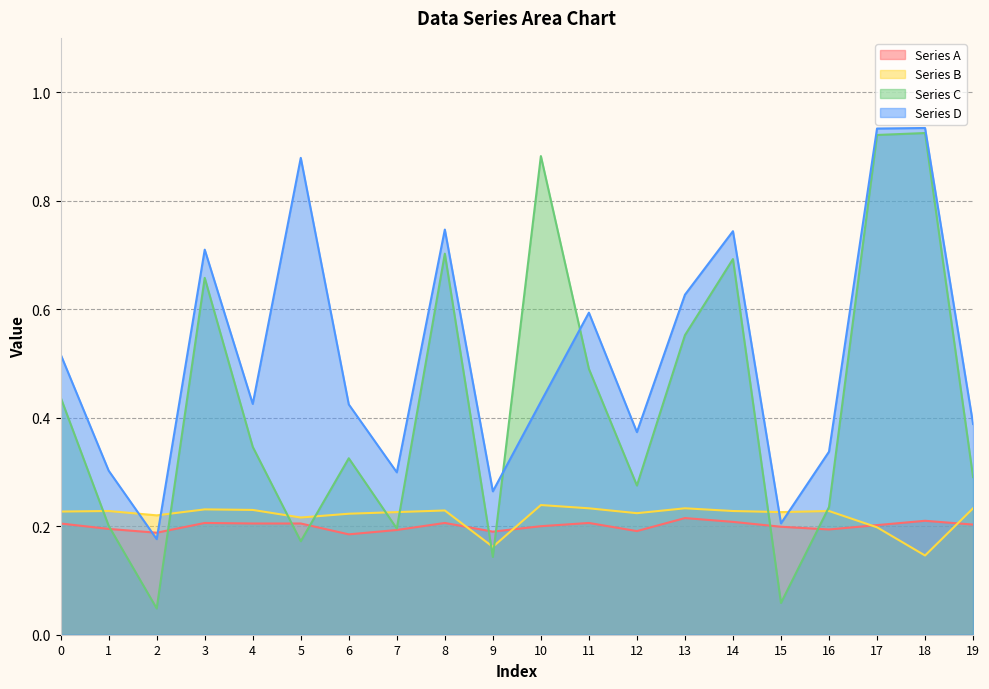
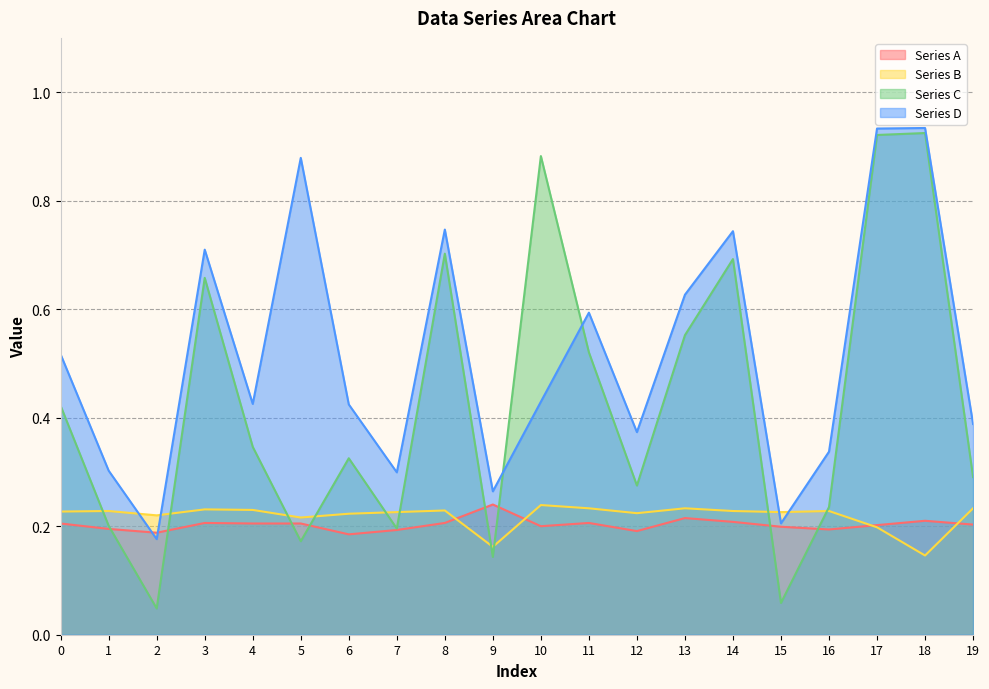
  {
    "Series A": {
      "0": 0.21,
      "1": 0.20,
      "2": 0.19,
      "3": 0.21,
      "4": 0.21,
      "5": 0.21,
      "6": 0.19,
      "8": 0.21,
-     "9": 0.19,
+     "9": 0.24,
      "10": 0.20,
      "11": 0.21,
      "12": 0.19,
      "13": 0.22,
      "14": 0.21,
      "15": 0.20,
      "16": 0.19,
      "18": 0.21,
      "19": 0.20
    },
    "Series B": {
      "0": 0.23,
      "1": 0.23,
      "2": 0.22,
      "3": 0.23,
      "4": 0.23,
      "5": 0.22,
      "6": 0.22,
      "7": 0.23,
      "8": 0.23,
      "9": 0.16,
      "10": 0.24,
      "11": 0.23,
      "12": 0.22,
      "13": 0.23,
      "14": 0.23,
      "15": 0.23,
      "16": 0.23,
      "18": 0.15,
      "19": 0.23
    },
    "Series C": {
-     "0": 0.44,
+     "0": 0.42,
      "1": 0.20,
      "2": 0.05,
      "3": 0.66,
      "4": 0.35,
      "5": 0.17,
      "6": 0.33,
      "8": 0.70,
      "9": 0.14,
      "10": 0.88,
-     "11": 0.49,
+     "11": 0.52,
      "12": 0.27,
      "13": 0.55,
      "14": 0.69,
      "15": 0.06,
      "16": 0.24,
      "17": 0.92,
      "18": 0.92,
      "19": 0.29
    },
    "Series D": {
      "0": 0.52,
      "1": 0.30,
      "2": 0.18,
      "3": 0.71,
      "4": 0.43,
      "5": 0.88,
      "6": 0.42,
      "7": 0.30,
      "8": 0.75,
      "9": 0.26,
      "10": 0.43,
      "11": 0.59,
      "12": 0.37,
      "13": 0.63,
      "14": 0.74,
      "15": 0.21,
      "16": 0.34,
      "17": 0.93,
      "18": 0.93,
      "19": 0.39
    }
  }
